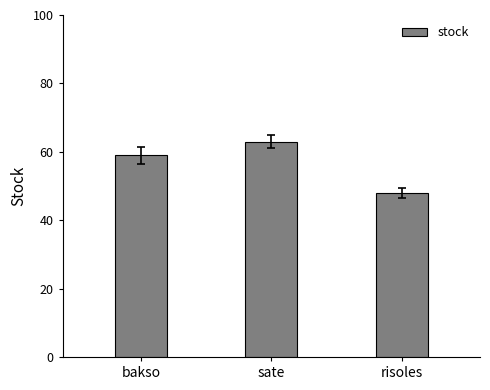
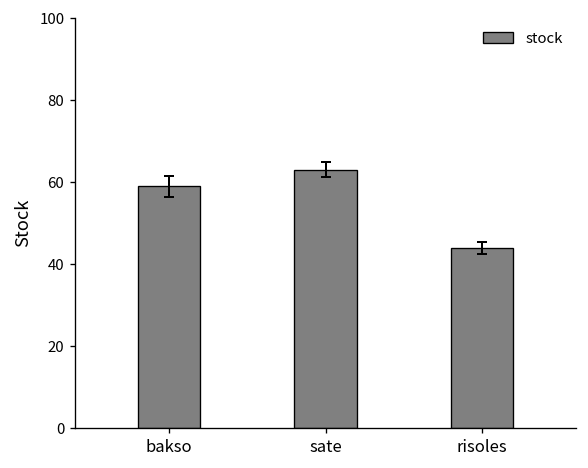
  {
    "stock": {
      "bakso": 59,
      "sate": 63,
-     "risoles": 48
+     "risoles": 44
    }
  }
